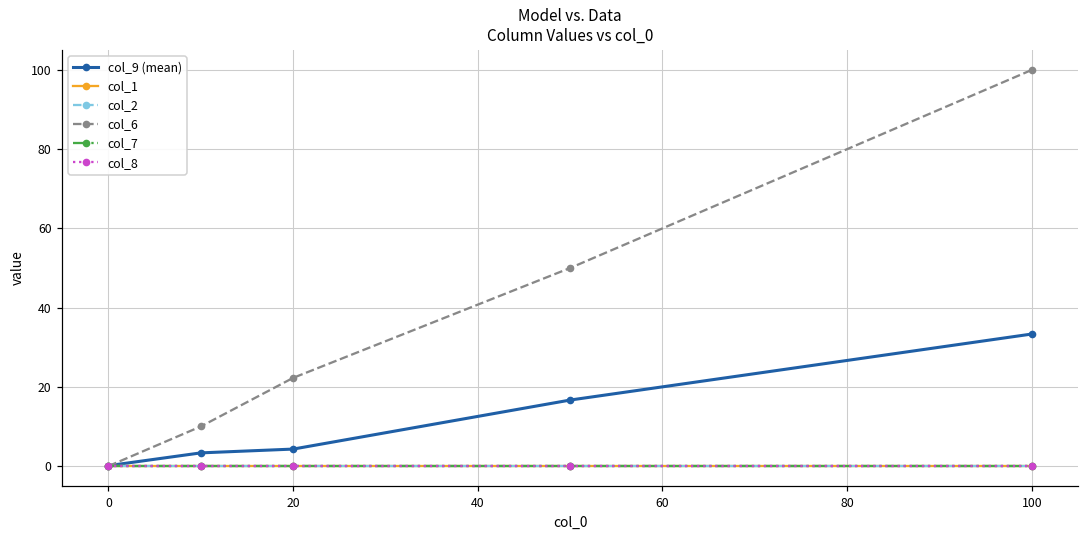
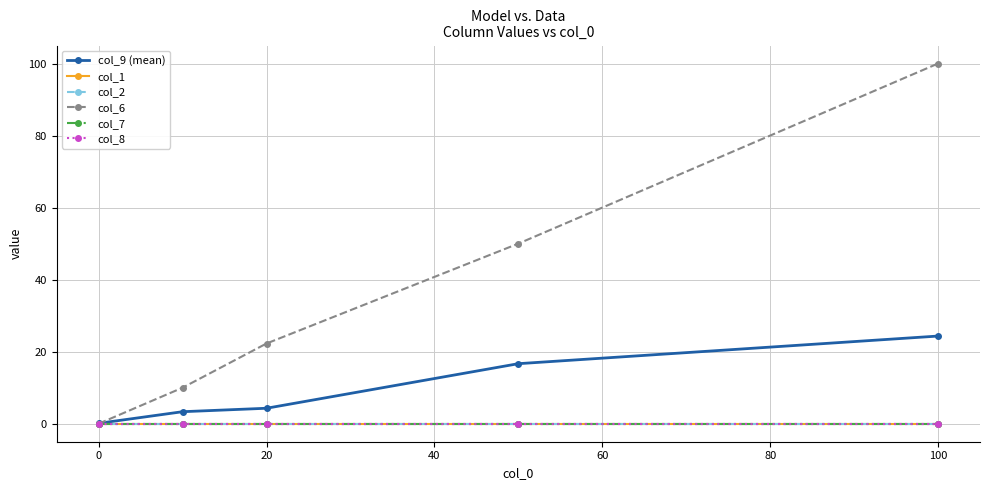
  {
    "col_9 (mean)": {
      "20": 4,
-     "100": 33
+     "100": 24
    },
    "col_8": {
      "20": 0,
      "100": 0
    },
    "col_6": {
      "20": 22,
      "100": 100
    }
  }
